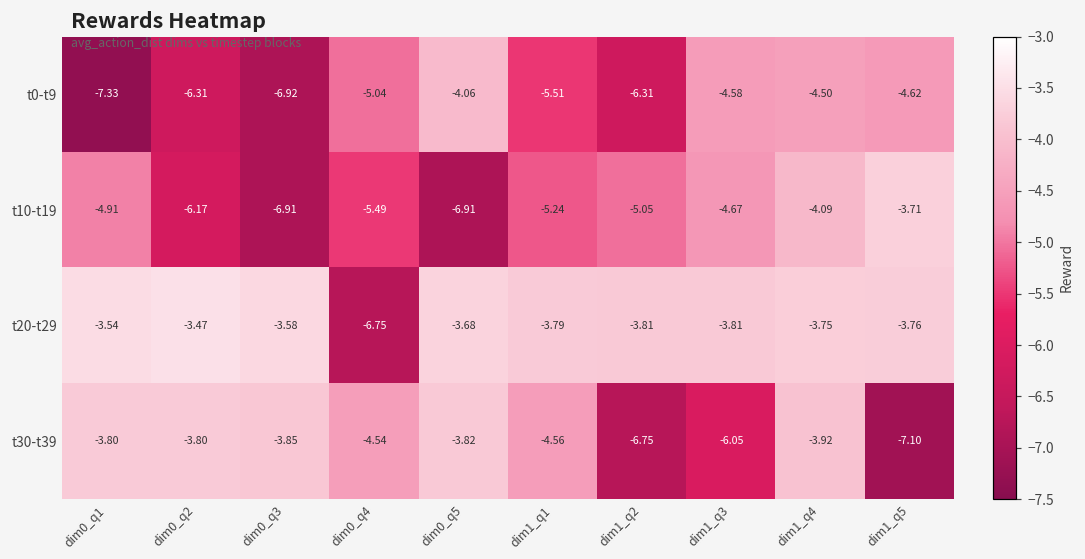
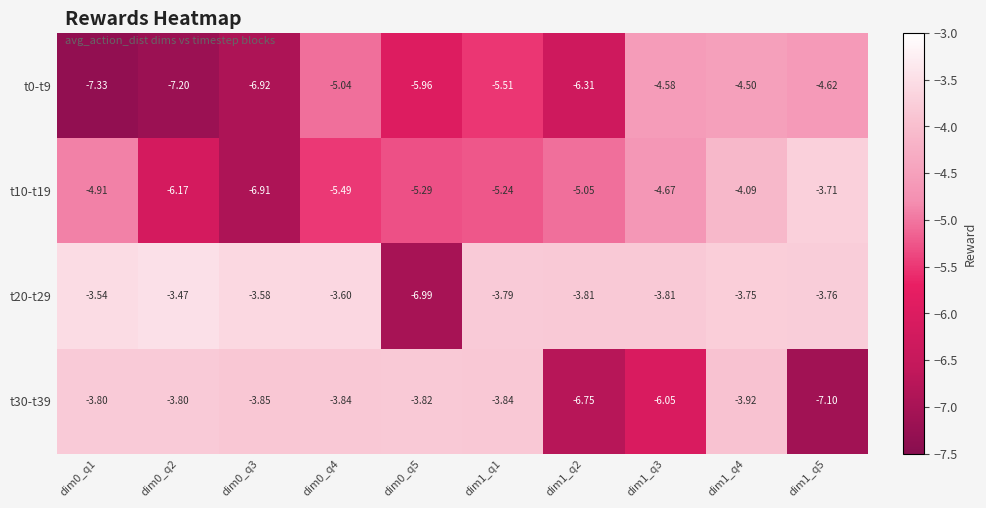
  {
    "t0-t9": {
      "dim0_q1": -7.33,
-     "dim0_q2": -6.31,
+     "dim0_q2": -7.20,
      "dim0_q3": -6.92,
      "dim0_q4": -5.04,
-     "dim0_q5": -4.06,
+     "dim0_q5": -5.96,
      "dim1_q1": -5.51,
      "dim1_q2": -6.31,
      "dim1_q3": -4.58,
      "dim1_q4": -4.50,
      "dim1_q5": -4.62
    },
    "t10-t19": {
      "dim0_q1": -4.91,
      "dim0_q2": -6.17,
      "dim0_q3": -6.91,
      "dim0_q4": -5.49,
-     "dim0_q5": -6.91,
+     "dim0_q5": -5.29,
      "dim1_q1": -5.24,
      "dim1_q2": -5.05,
      "dim1_q3": -4.67,
      "dim1_q4": -4.09,
      "dim1_q5": -3.71
    },
    "t20-t29": {
      "dim0_q1": -3.54,
      "dim0_q2": -3.47,
      "dim0_q3": -3.58,
-     "dim0_q4": -6.75,
-     "dim0_q5": -3.68,
+     "dim0_q4": -3.60,
+     "dim0_q5": -6.99,
      "dim1_q1": -3.79,
      "dim1_q2": -3.81,
      "dim1_q3": -3.81,
      "dim1_q4": -3.75,
      "dim1_q5": -3.76
    },
    "t30-t39": {
      "dim0_q1": -3.80,
      "dim0_q2": -3.80,
      "dim0_q3": -3.85,
-     "dim0_q4": -4.54,
+     "dim0_q4": -3.84,
      "dim0_q5": -3.82,
-     "dim1_q1": -4.56,
+     "dim1_q1": -3.84,
      "dim1_q2": -6.75,
      "dim1_q3": -6.05,
      "dim1_q4": -3.92,
      "dim1_q5": -7.10
    }
  }
